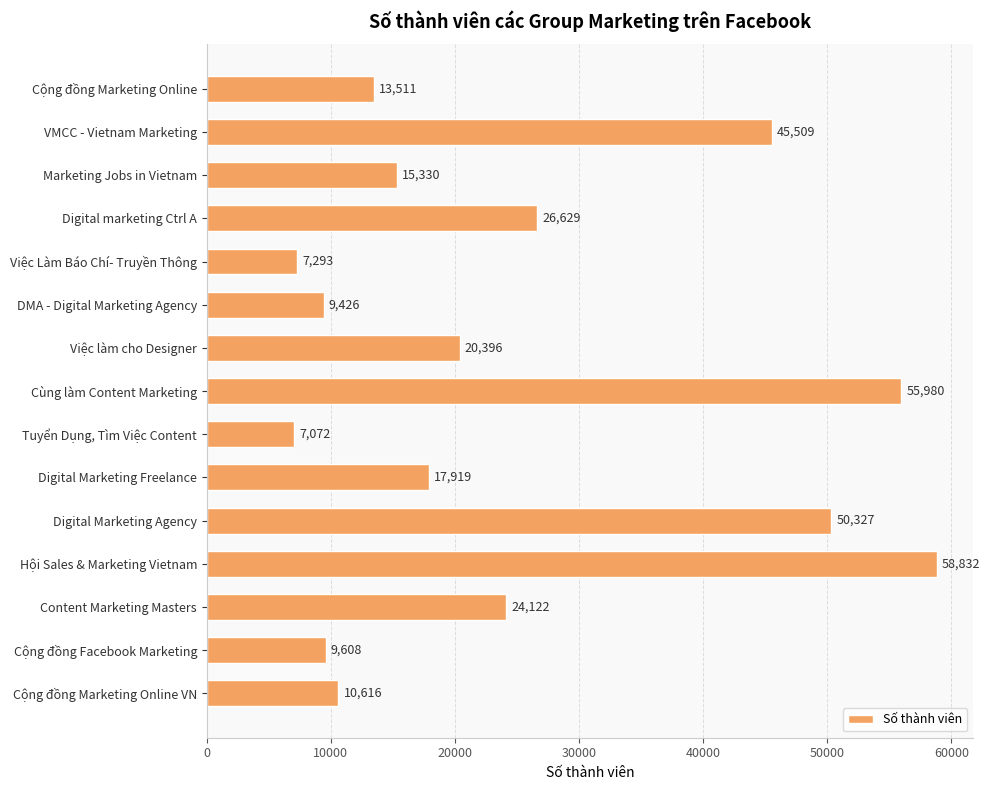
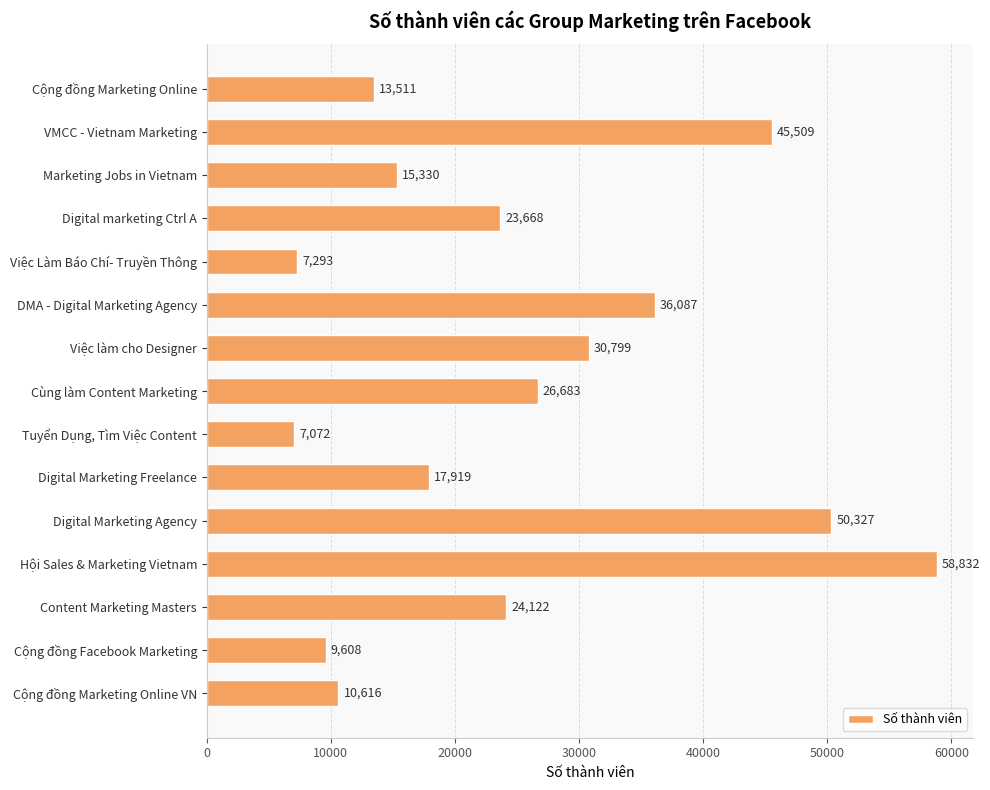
  {
    "Cộng đồng Marketing Online": "13,511",
    "VMCC - Vietnam Marketing": "45,509",
    "Marketing Jobs in Vietnam": "15,330",
-   "Digital marketing Ctrl A": "26,629",
+   "Digital marketing Ctrl A": "23,668",
    "Việc Làm Báo Chí- Truyền Thông": "7,293",
-   "DMA - Digital Marketing Agency": "9,426",
-   "Việc làm cho Designer": "20,396",
-   "Cùng làm Content Marketing": "55,980",
+   "DMA - Digital Marketing Agency": "36,087",
+   "Việc làm cho Designer": "30,799",
+   "Cùng làm Content Marketing": "26,683",
    "Tuyển Dụng, Tìm Việc Content": "7,072",
    "Digital Marketing Freelance": "17,919",
    "Digital Marketing Agency": "50,327",
    "Hội Sales & Marketing Vietnam": "58,832",
    "Content Marketing Masters": "24,122",
    "Cộng đồng Facebook Marketing": "9,608",
    "Cộng đồng Marketing Online VN": "10,616"
  }
